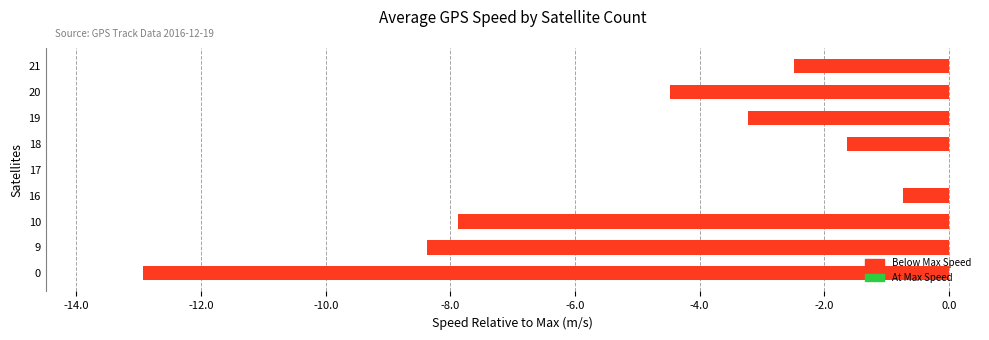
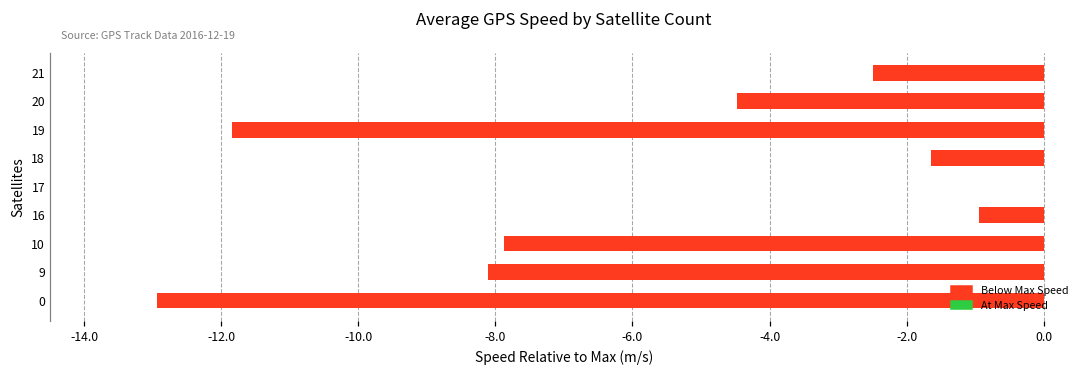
  {
    "21": -2.5,
    "20": -4.5,
-   "19": -3.2,
+   "19": -11.9,
    "18": -1.6,
    "17": 0.0,
-   "16": -0.7,
+   "16": -0.9,
    "10": -7.9,
-   "9": -8.4,
+   "9": -8.1,
    "0": -12.9
  }
